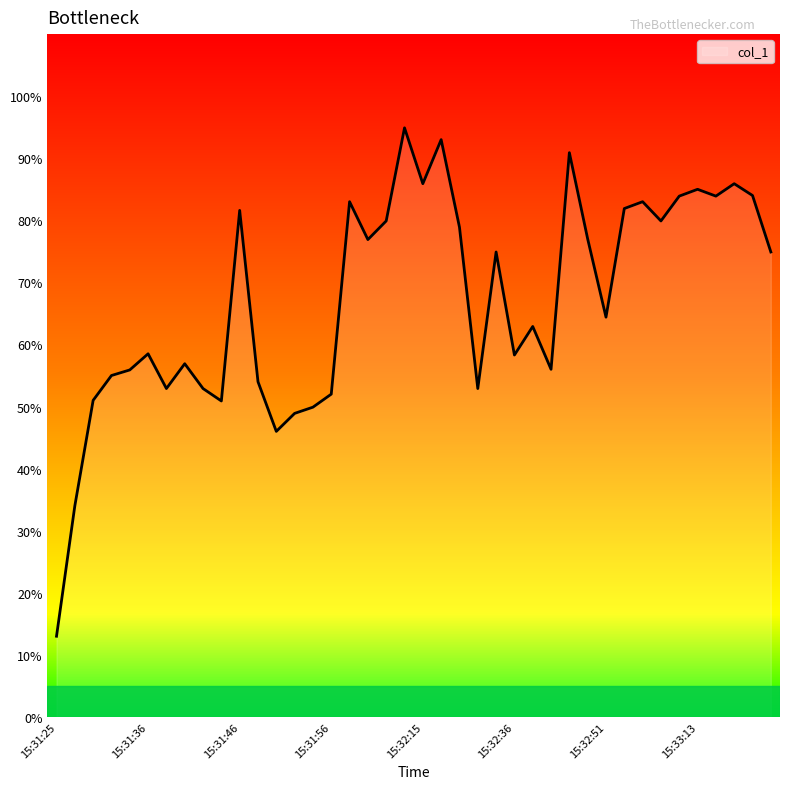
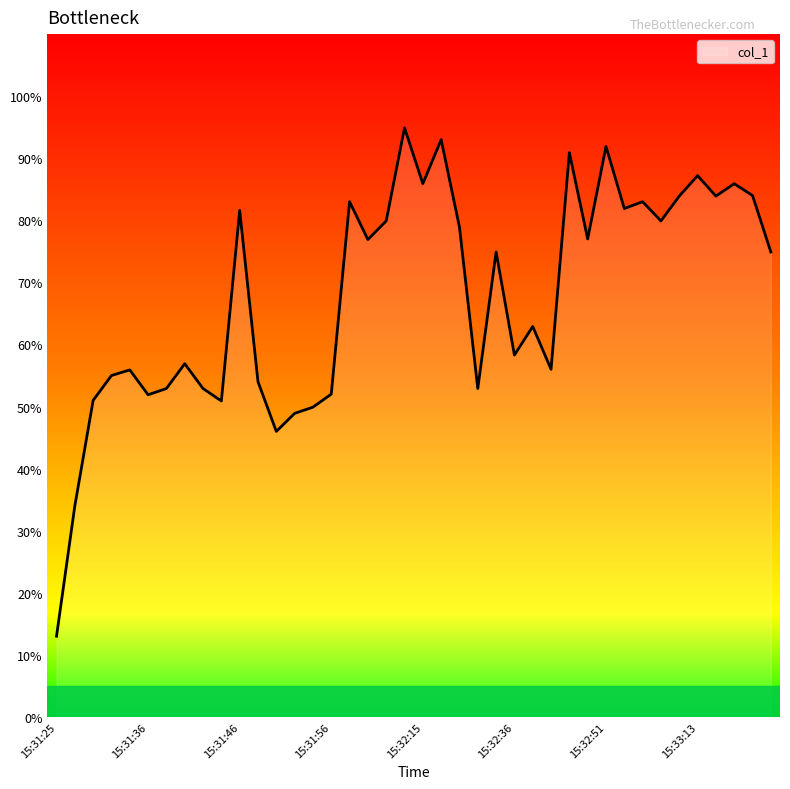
  {
    "15:31:25": "13%",
-   "15:31:36": "59%",
+   "15:31:36": "52%",
    "15:31:46": "82%",
    "15:31:56": "52%",
    "15:32:15": "86%",
    "15:32:36": "58%",
-   "15:32:51": "64%",
-   "15:33:13": "85%"
+   "15:32:51": "92%",
+   "15:33:13": "87%"
  }
